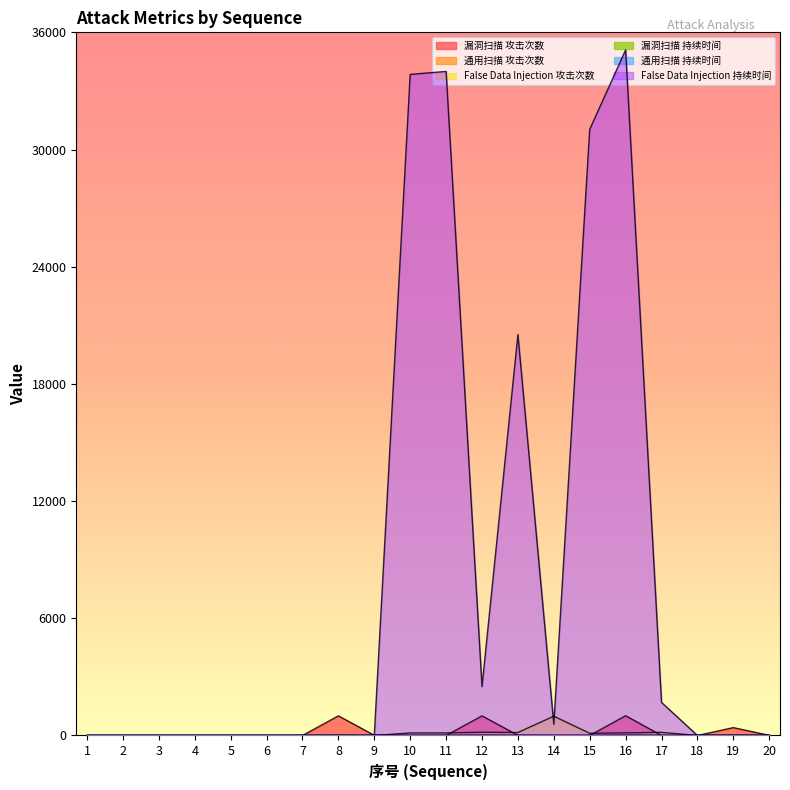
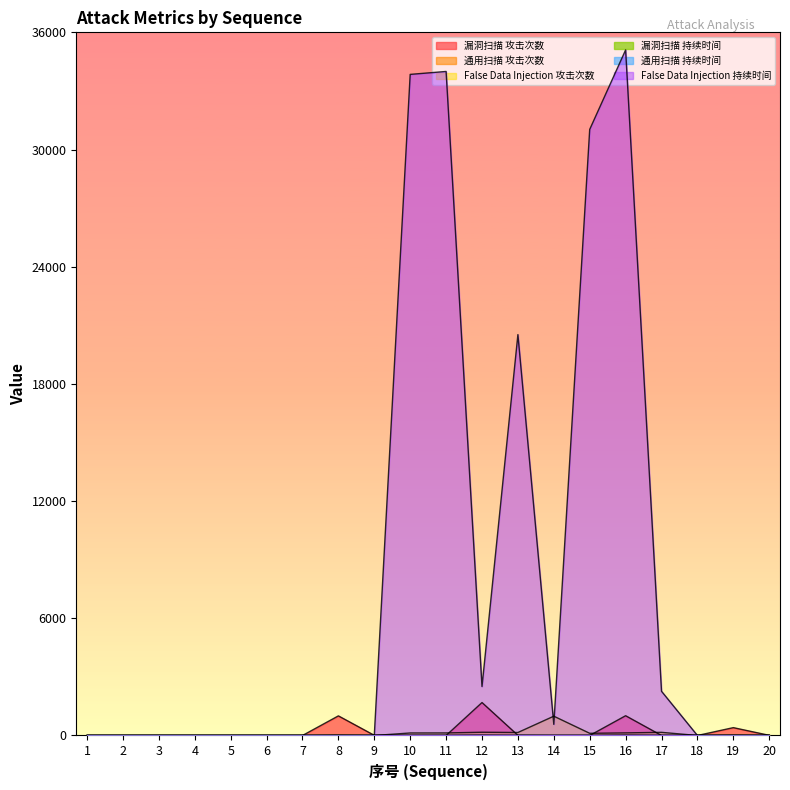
  {
    "漏洞扫描 攻击次数": {
      "8": 1000,
-     "12": 1000,
+     "12": 1700,
      "16": 1000,
      "19": 400
    },
    "False Data Injection 攻击次数": {
      "11": 100,
      "12": 200,
      "13": 200,
      "14": 1000,
      "17": 200
    },
    "False Data Injection 持续时间": {
      "10": 33800,
      "12": 2500,
      "13": 20500,
      "14": 600,
      "15": 31000,
-     "17": 1700
+     "17": 2300
    }
  }
